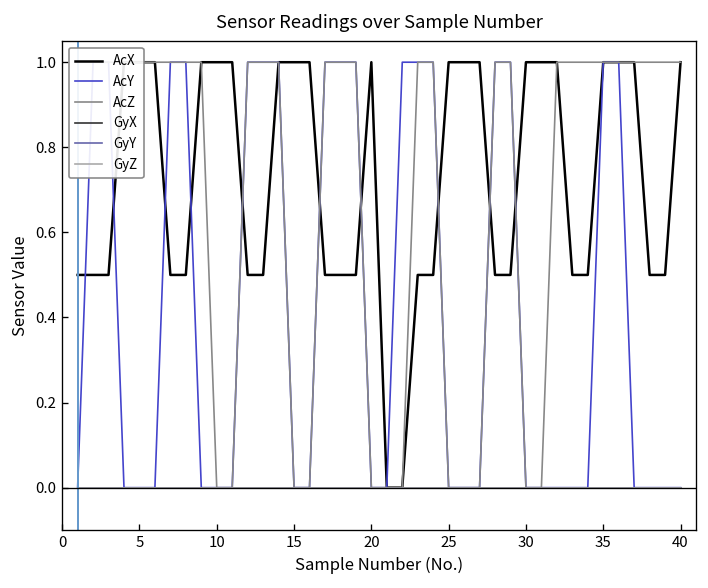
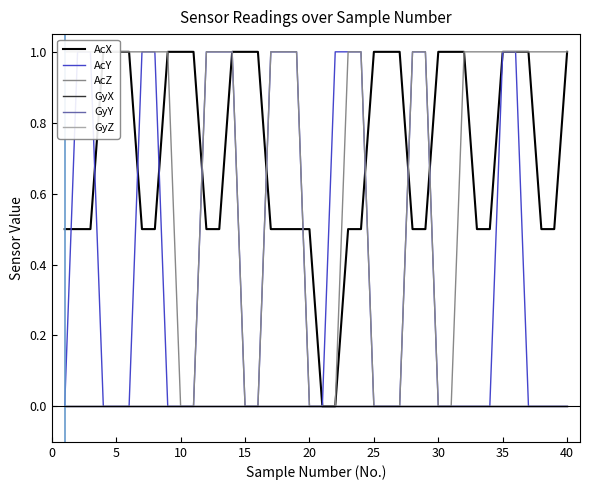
  {
    "AcX": {
      "10": 1.00,
      "15": 1.00,
-     "20": 1.00,
+     "20": 0.50,
      "25": 1.00,
      "30": 1.00
    }
  }
